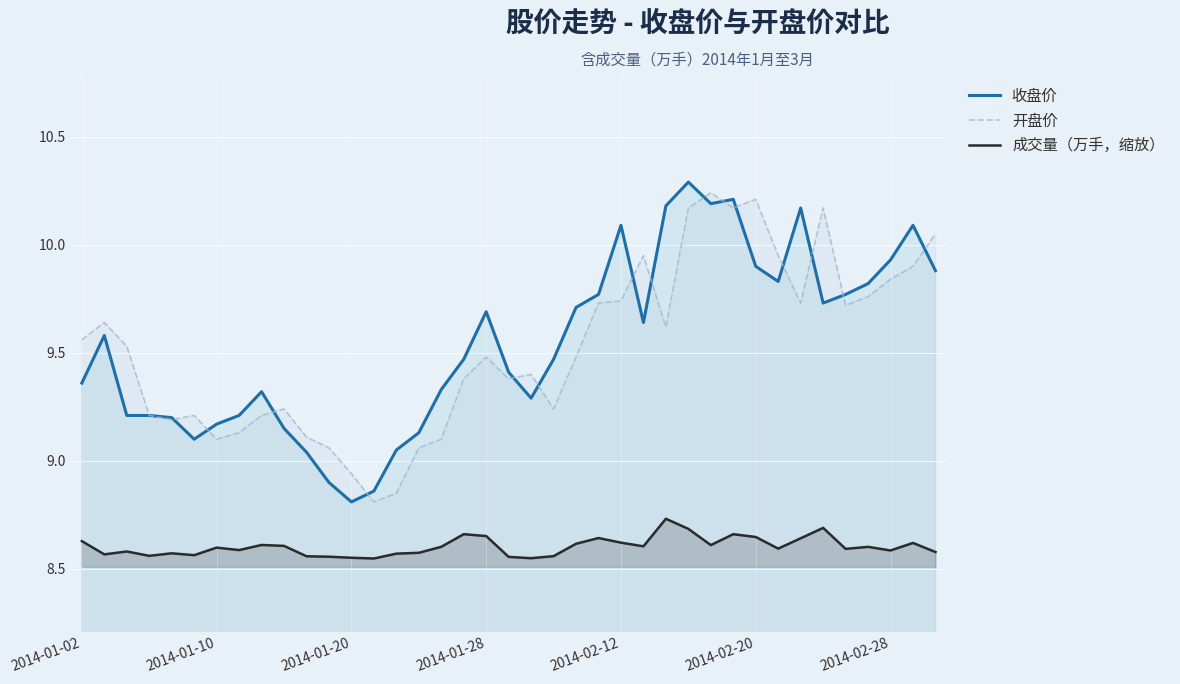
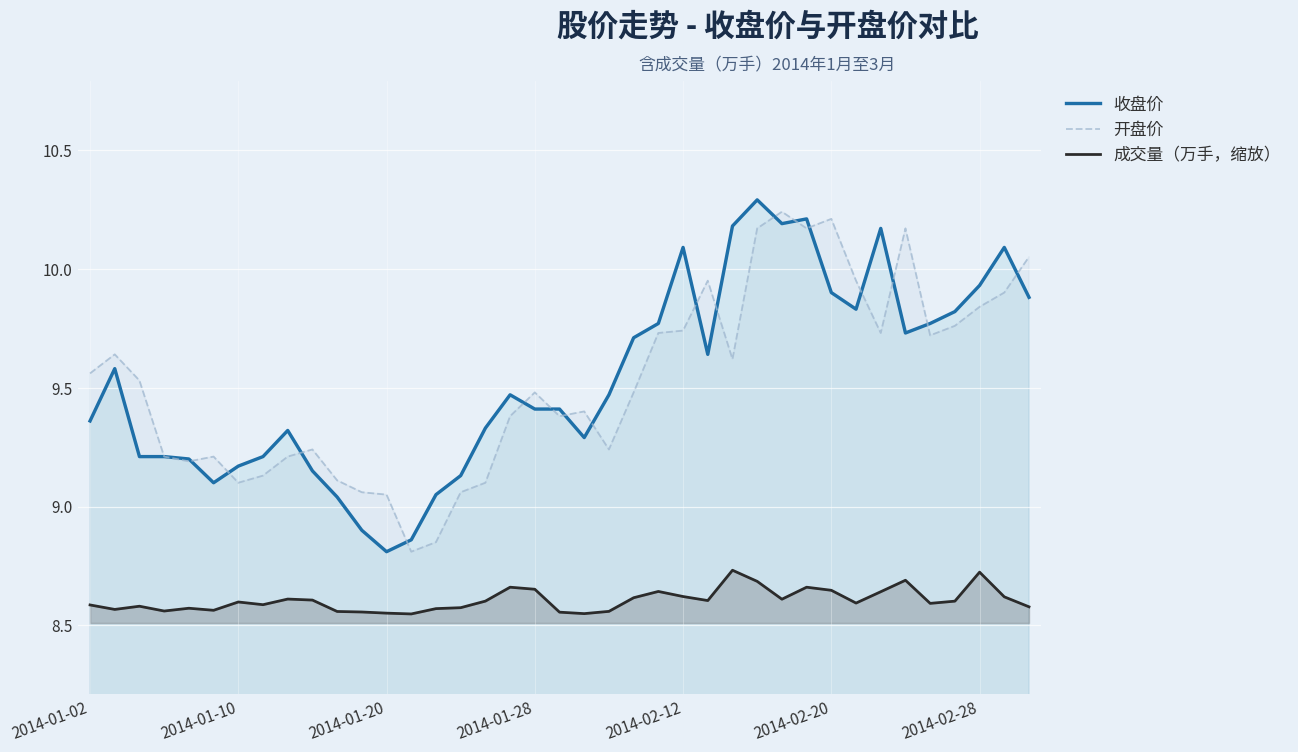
  {
    "收盘价": {
      "2014-01-02": 9.36,
      "2014-01-10": 9.17,
      "2014-01-20": 8.81,
-     "2014-01-28": 9.69,
+     "2014-01-28": 9.41,
      "2014-02-12": 10.09,
      "2014-02-20": 9.90,
      "2014-02-28": 9.93
    },
    "开盘价": {
      "2014-01-02": 9.56,
      "2014-01-10": 9.10,
-     "2014-01-20": 8.94,
+     "2014-01-20": 9.05,
      "2014-01-28": 9.48,
      "2014-02-12": 9.74,
      "2014-02-20": 10.21,
      "2014-02-28": 9.84
    },
    "成交量（万手，缩放）": {
-     "2014-01-02": 8.63,
+     "2014-01-02": 8.59,
      "2014-01-10": 8.60,
      "2014-01-20": 8.55,
      "2014-01-28": 8.65,
      "2014-02-12": 8.62,
      "2014-02-20": 8.65,
-     "2014-02-28": 8.59
+     "2014-02-28": 8.72
    }
  }
